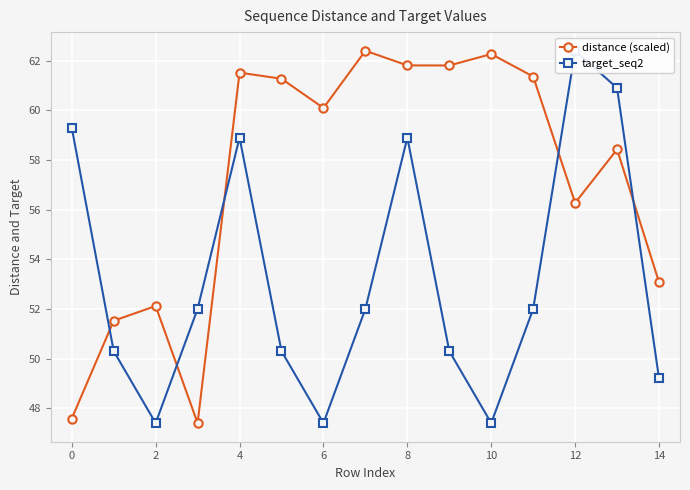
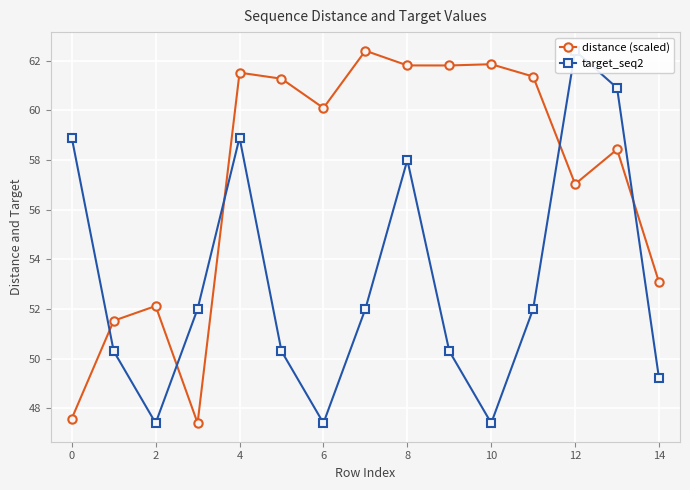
  {
    "distance (scaled)": {
      "0": 47.6,
      "2": 52.1,
      "4": 61.5,
      "6": 60.1,
      "8": 61.8,
-     "10": 62.3,
-     "12": 56.3,
+     "10": 61.9,
+     "12": 57.0,
      "14": 53.1
    },
    "target_seq2": {
-     "0": 59.3,
+     "0": 58.9,
      "2": 47.4,
      "4": 58.9,
      "6": 47.4,
-     "8": 58.9,
+     "8": 58.0,
      "10": 47.4,
      "14": 49.2
    }
  }
